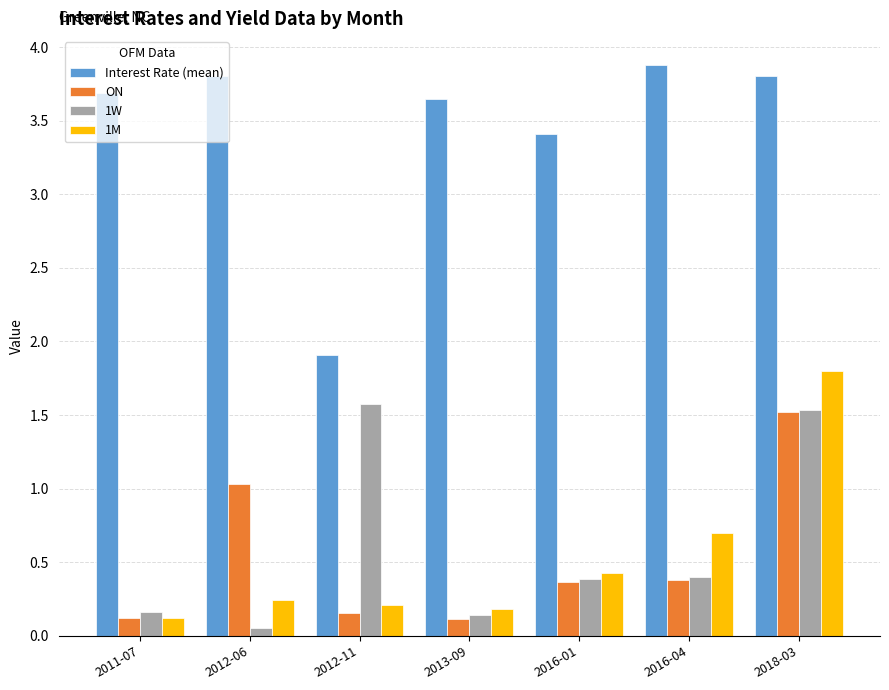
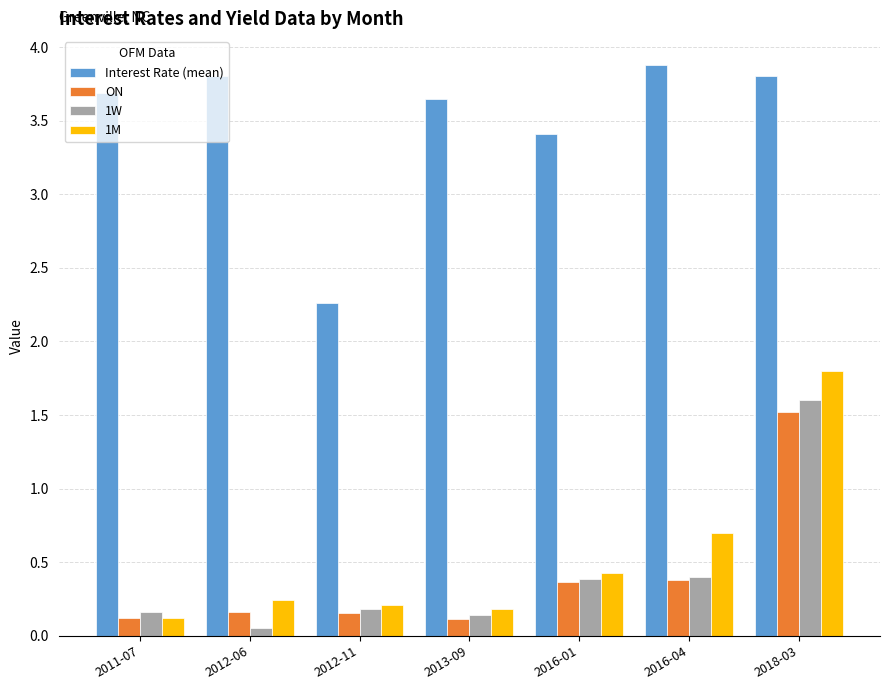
  {
    "Interest Rate (mean)": {
-     "2012-11": 1.91,
+     "2012-11": 2.26,
      "2013-09": 3.65,
      "2016-01": 3.41,
      "2016-04": 3.88,
      "2018-03": 3.80
    },
    "ON": {
      "2011-07": 0.12,
-     "2012-06": 1.03,
+     "2012-06": 0.16,
      "2012-11": 0.16,
      "2013-09": 0.11,
      "2016-01": 0.37,
      "2016-04": 0.38,
      "2018-03": 1.52
    },
    "1W": {
      "2011-07": 0.16,
      "2012-06": 0.05,
-     "2012-11": 1.57,
+     "2012-11": 0.18,
      "2013-09": 0.14,
      "2016-01": 0.39,
      "2016-04": 0.40,
-     "2018-03": 1.53
+     "2018-03": 1.60
    },
    "1M": {
      "2011-07": 0.12,
      "2012-06": 0.24,
      "2012-11": 0.21,
      "2013-09": 0.18,
      "2016-01": 0.43,
      "2016-04": 0.70,
      "2018-03": 1.80
    }
  }
